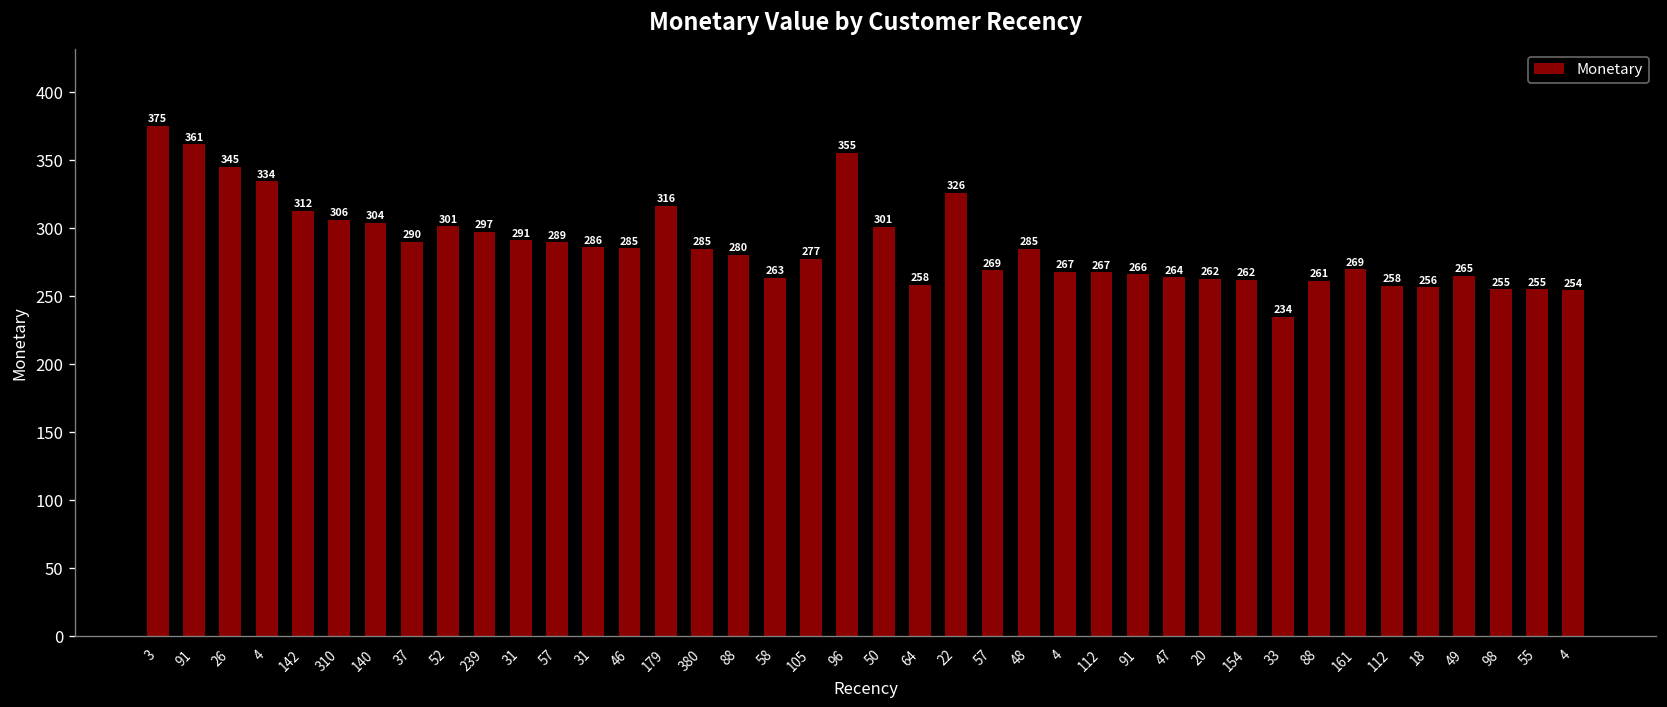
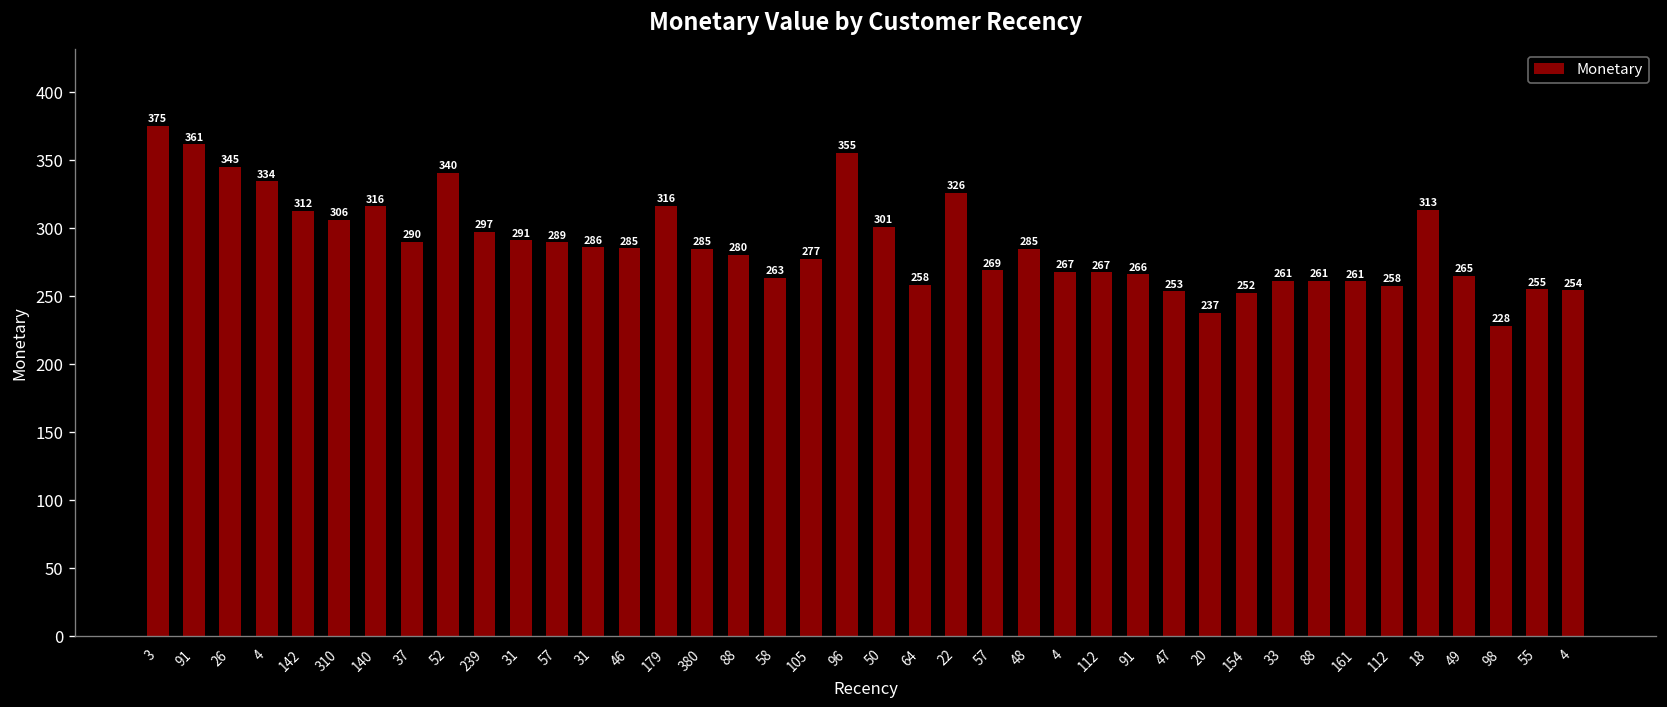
  {
    "3": 375,
    "26": 345,
    "142": 312,
    "310": 306,
-   "140": 304,
+   "140": 316,
    "37": 290,
-   "52": 301,
+   "52": 340,
    "239": 297,
    "46": 285,
    "179": 316,
    "380": 285,
    "58": 263,
    "105": 277,
    "96": 355,
    "50": 301,
    "64": 258,
    "22": 326,
    "48": 285,
-   "47": 264,
-   "20": 262,
-   "154": 262,
-   "33": 234,
-   "161": 269,
-   "18": 256,
+   "47": 253,
+   "20": 237,
+   "154": 252,
+   "33": 261,
+   "161": 261,
+   "18": 313,
    "49": 265,
-   "98": 255,
+   "98": 228,
    "55": 255
  }
